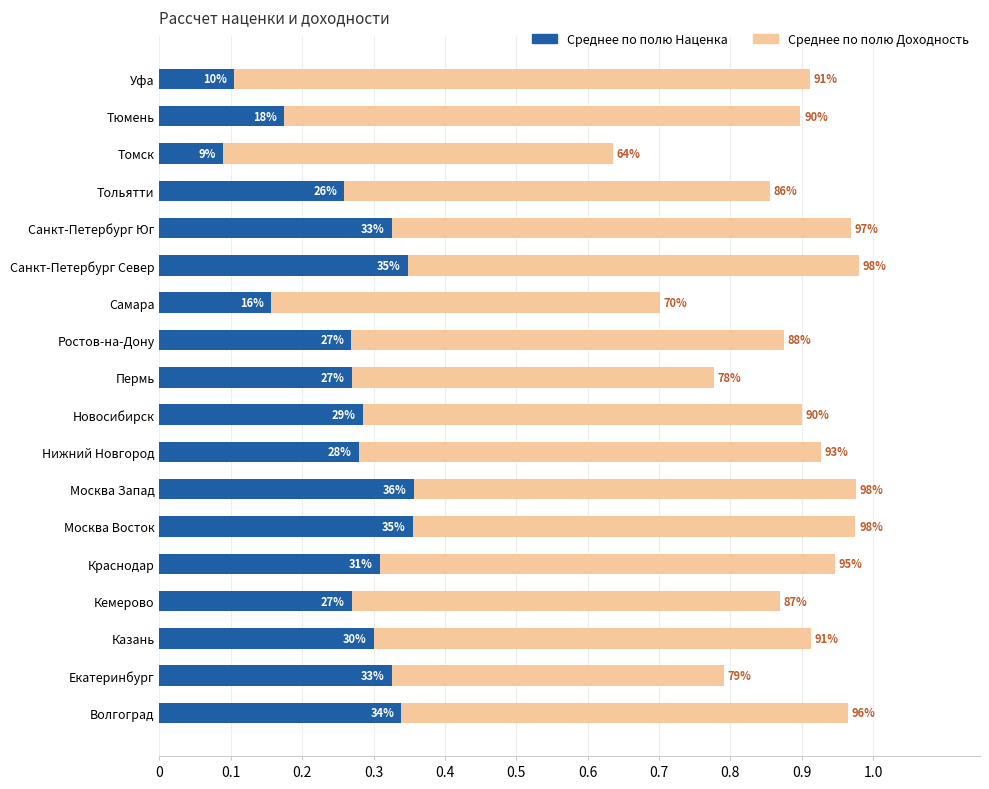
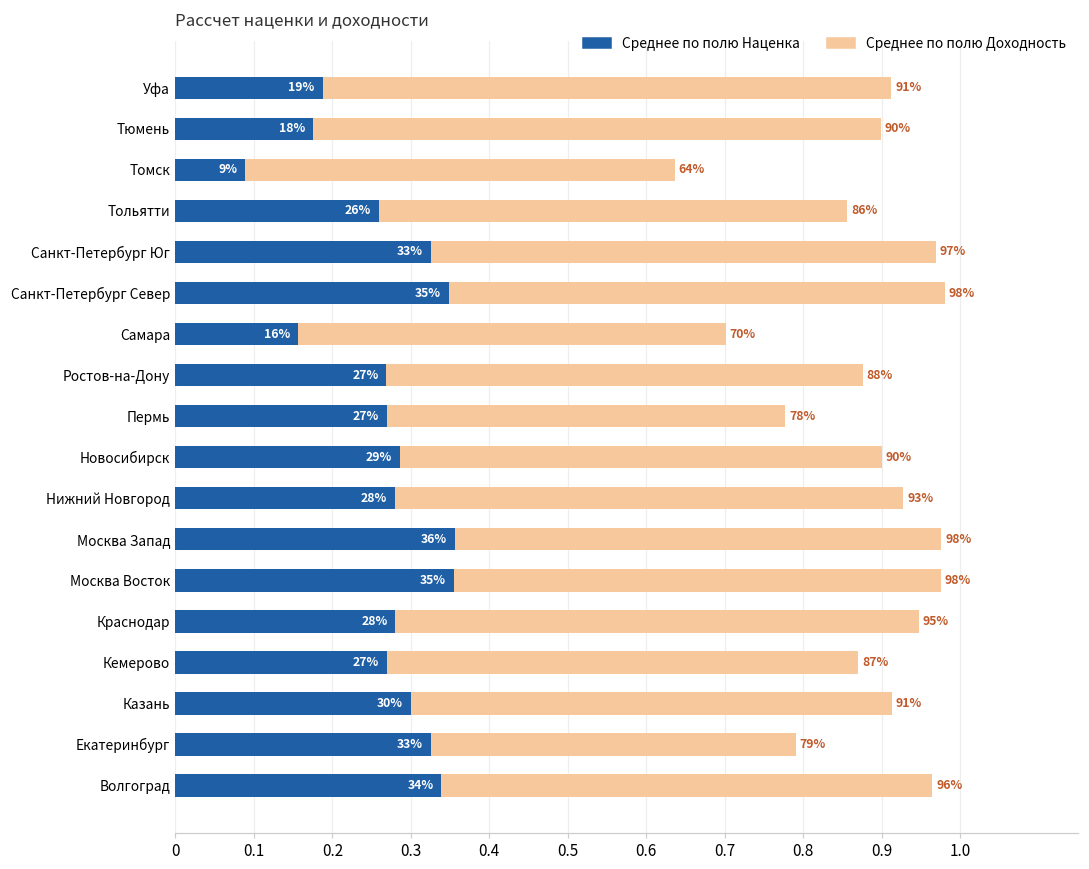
  {
    "Среднее по полю Доходность": {
      "Уфа": "91%",
      "Тюмень": "90%",
      "Томск": "64%",
      "Тольятти": "86%",
      "Санкт-Петербург Юг": "97%",
      "Санкт-Петербург Север": "98%",
      "Самара": "70%",
      "Ростов-на-Дону": "88%",
      "Пермь": "78%",
      "Новосибирск": "90%",
      "Нижний Новгород": "93%",
      "Москва Запад": "98%",
      "Москва Восток": "98%",
      "Краснодар": "95%",
      "Кемерово": "87%",
      "Казань": "91%",
      "Екатеринбург": "79%",
      "Волгоград": "96%"
    },
    "Среднее по полю Наценка": {
-     "Уфа": "10%",
-     "Краснодар": "31%"
+     "Уфа": "19%",
+     "Краснодар": "28%"
    }
  }
